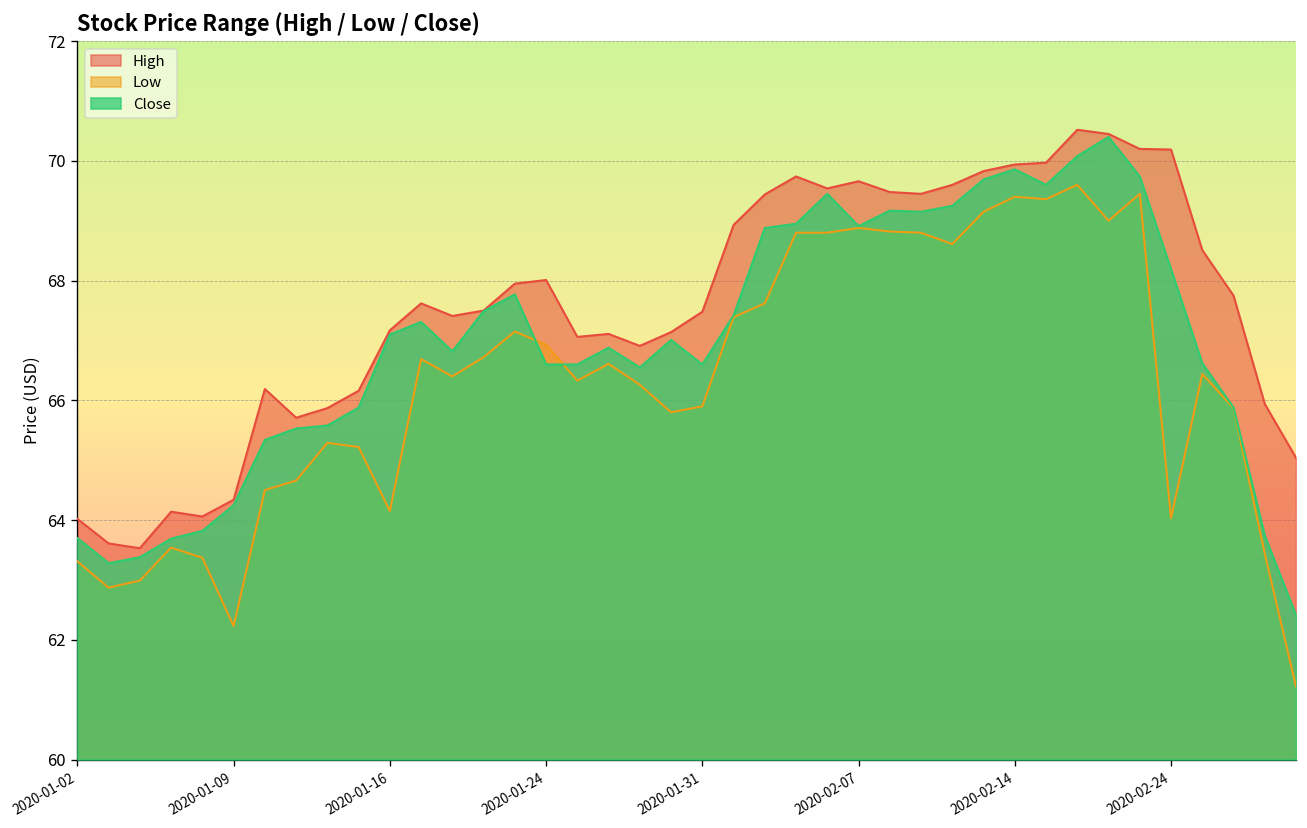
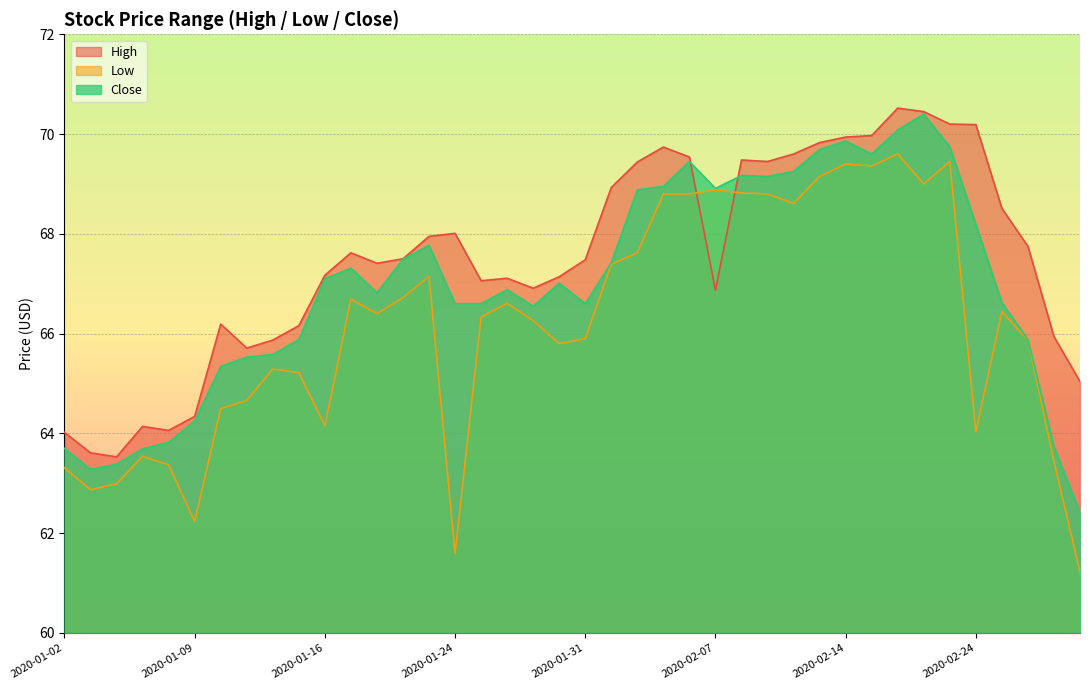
  {
    "High": {
      "2020-01-02": 64.0,
      "2020-01-09": 64.3,
      "2020-01-16": 67.2,
      "2020-01-24": 68.0,
      "2020-01-31": 67.5,
-     "2020-02-07": 69.7,
+     "2020-02-07": 66.9,
      "2020-02-14": 69.9,
      "2020-02-24": 70.2
    },
    "Low": {
      "2020-01-02": 63.3,
      "2020-01-09": 62.2,
      "2020-01-16": 64.2,
-     "2020-01-24": 66.9,
+     "2020-01-24": 61.6,
      "2020-01-31": 65.9,
      "2020-02-14": 69.4,
      "2020-02-24": 64.0
    },
    "Close": {
      "2020-01-02": 63.7,
      "2020-01-09": 64.3,
      "2020-01-16": 67.1,
      "2020-01-24": 66.6,
      "2020-01-31": 66.6,
      "2020-02-14": 69.9,
      "2020-02-24": 68.2
    }
  }
